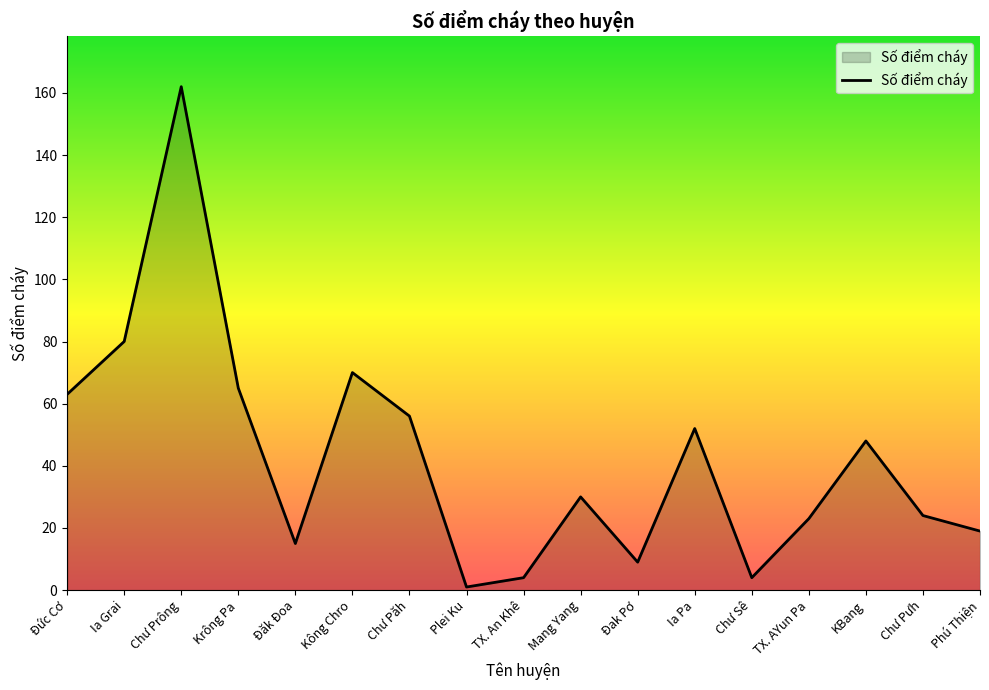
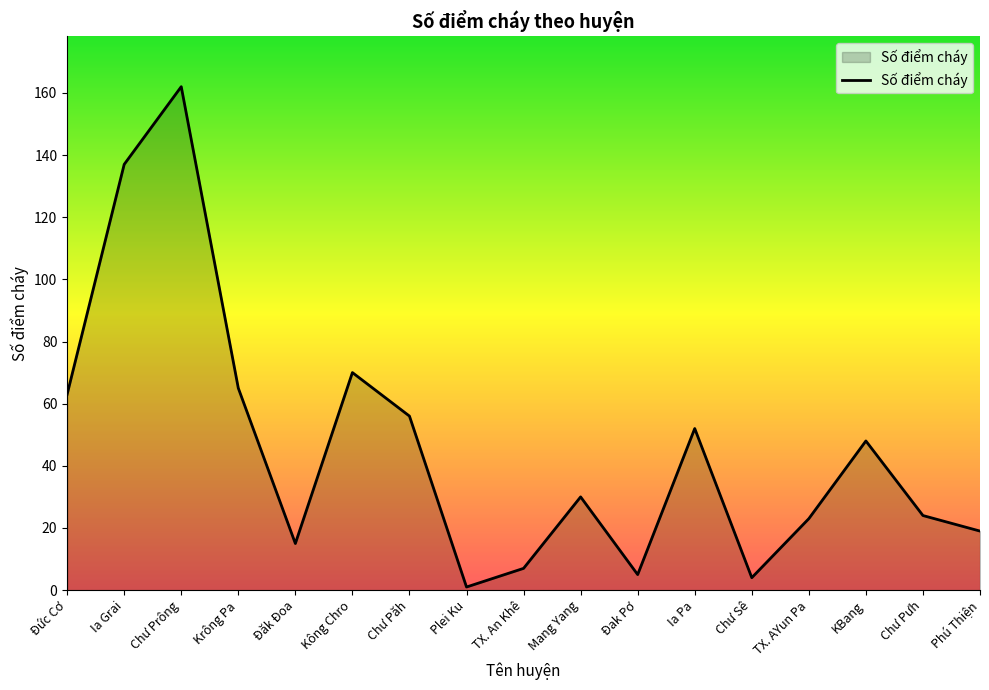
  {
    "Đức Cơ": 63,
-   "Ia Grai": 80,
+   "Ia Grai": 137,
    "Chư Prông": 162,
    "Krông Pa": 65,
    "Đăk Đoa": 15,
    "Kông Chro": 70,
    "Chư Păh": 56,
    "Plei Ku": 1,
-   "TX. An Khê": 4,
+   "TX. An Khê": 7,
    "Mang Yang": 30,
-   "Đak Pơ": 9,
+   "Đak Pơ": 5,
    "Ia Pa": 52,
    "Chư Sê": 4,
    "TX. AYun Pa": 23,
    "KBang": 48,
    "Chư Pưh": 24,
    "Phú Thiện": 19
  }
